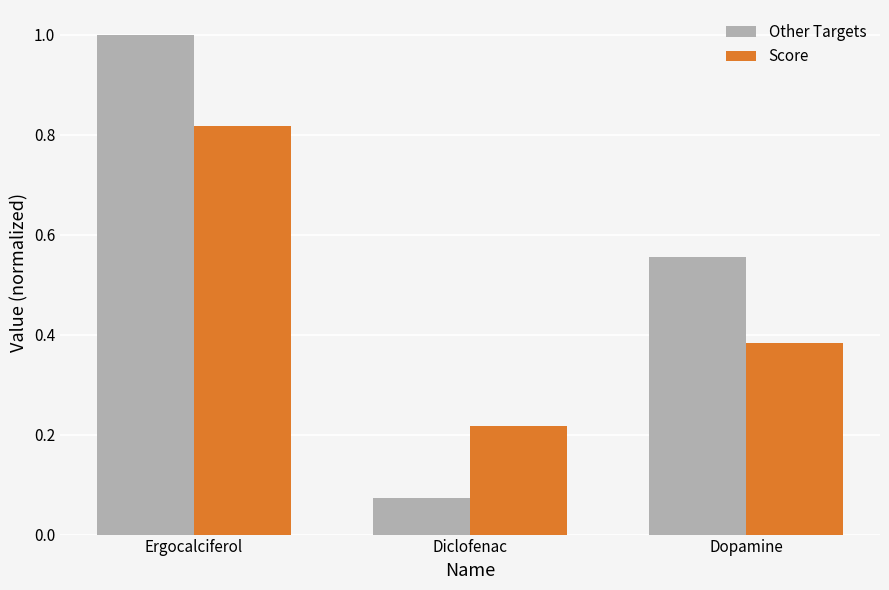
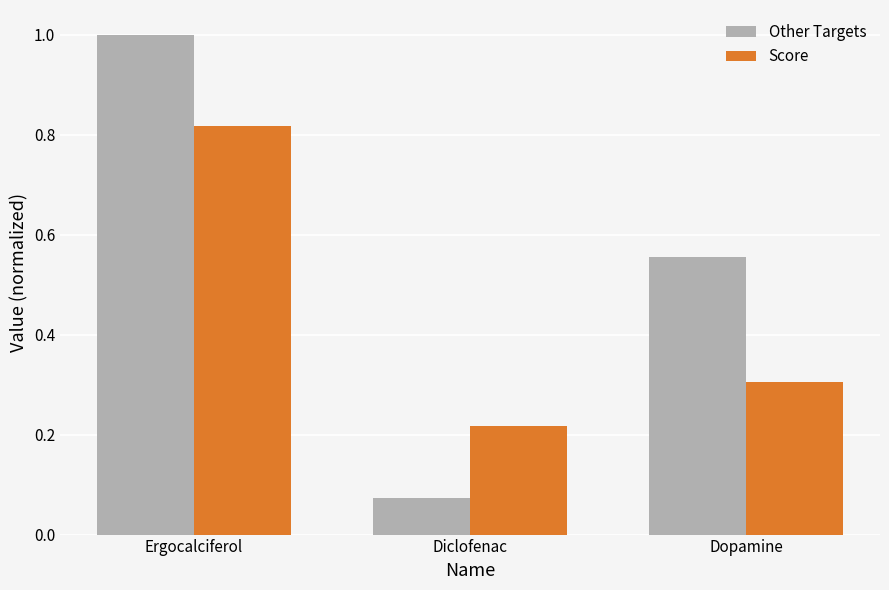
  {
    "Other Targets": {
      "Ergocalciferol": 1.00,
      "Diclofenac": 0.07,
      "Dopamine": 0.56
    },
    "Score": {
      "Ergocalciferol": 0.82,
      "Diclofenac": 0.22,
-     "Dopamine": 0.38
+     "Dopamine": 0.31
    }
  }
